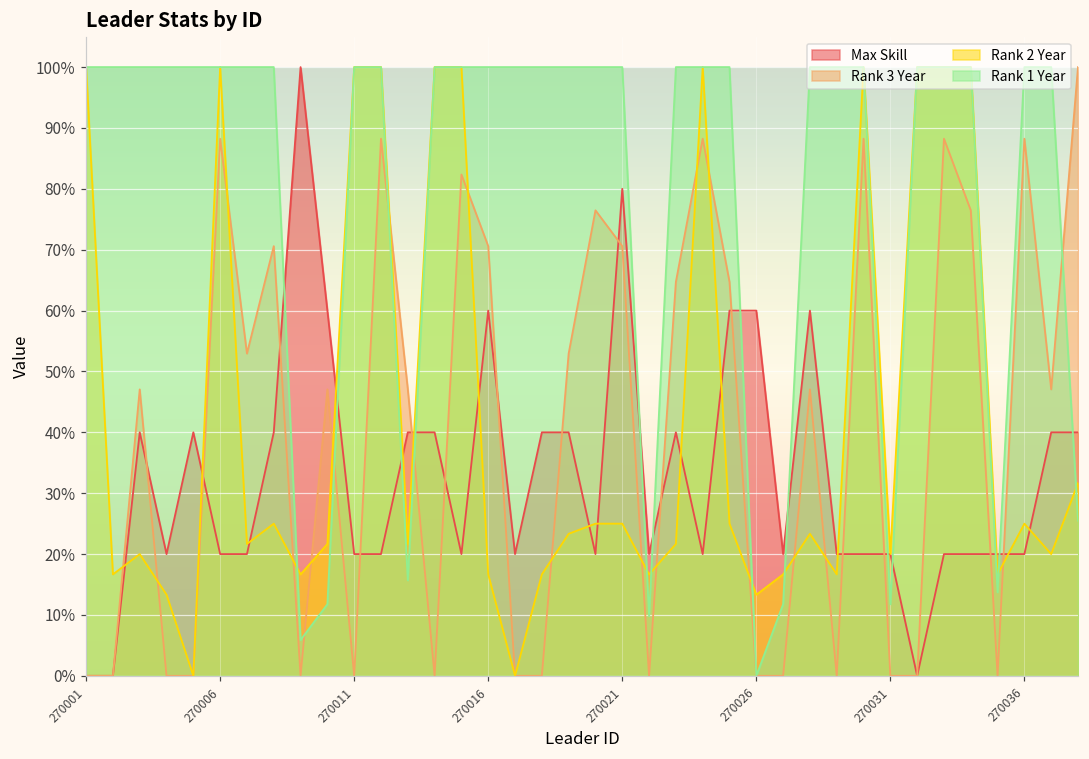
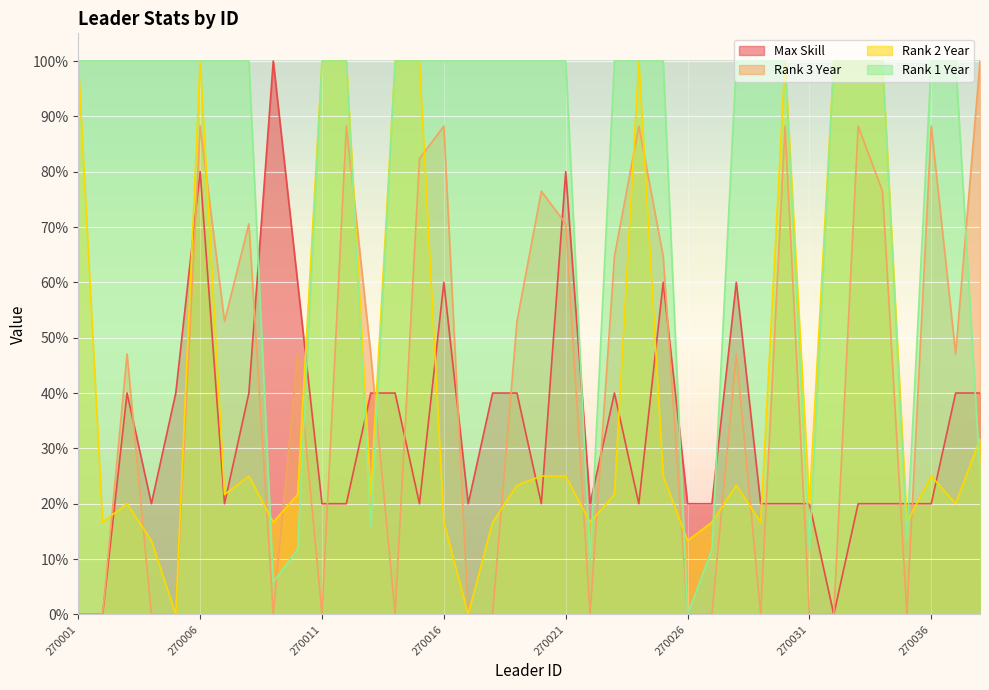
  {
    "Max Skill": {
-     "270006": "20%",
+     "270006": "80%",
      "270011": "20%",
      "270016": "60%",
      "270021": "80%",
-     "270026": "60%",
+     "270026": "20%",
      "270036": "20%"
    },
    "Rank 3 Year": {
      "270006": "88%",
      "270011": "0%",
-     "270016": "71%",
+     "270016": "88%",
      "270021": "71%",
      "270031": "0%",
      "270036": "88%"
    },
    "Rank 2 Year": {
      "270016": "17%",
      "270021": "25%",
      "270026": "13%",
      "270036": "25%"
    },
    "Rank 1 Year": {
      "270016": "100%",
      "270021": "100%",
      "270031": "12%"
    }
  }
